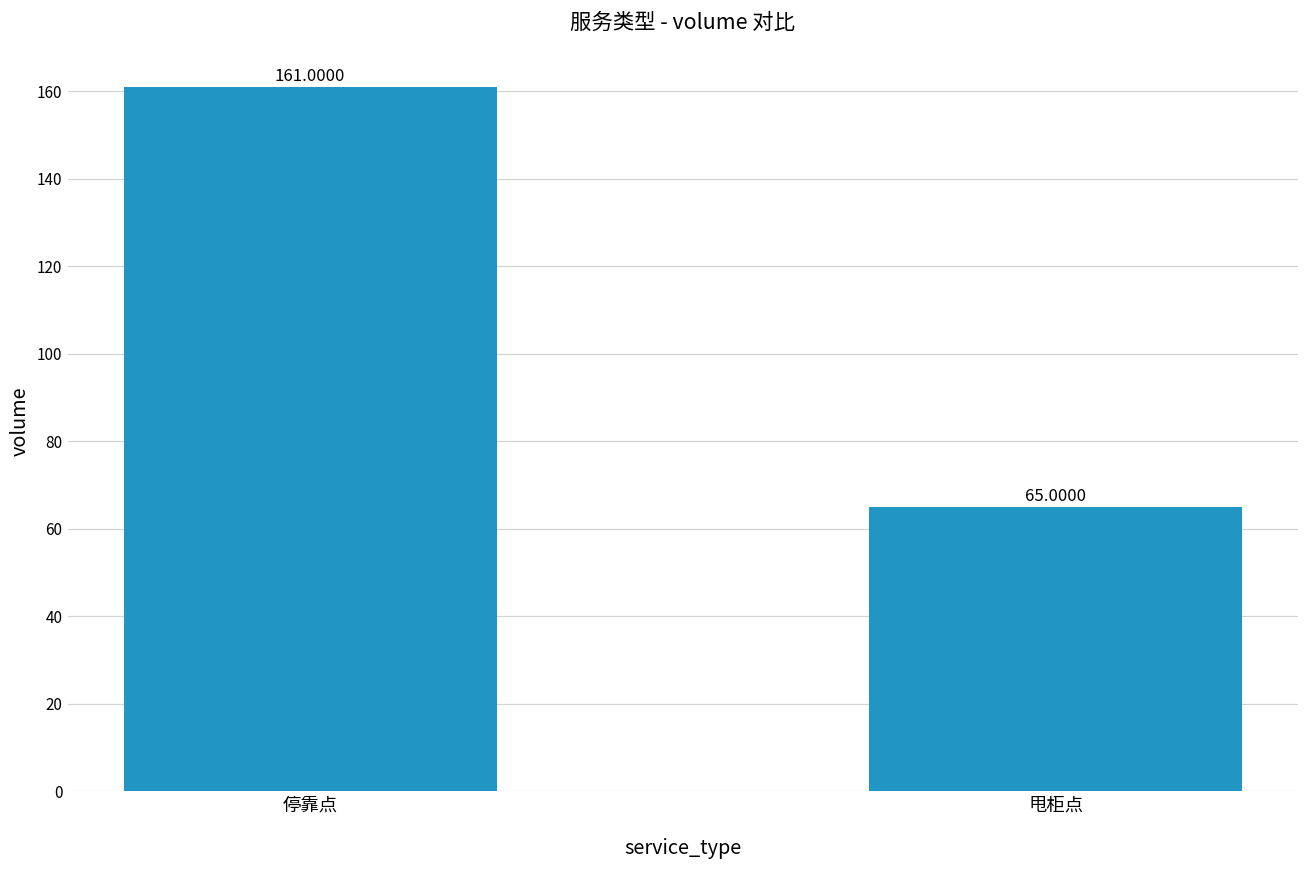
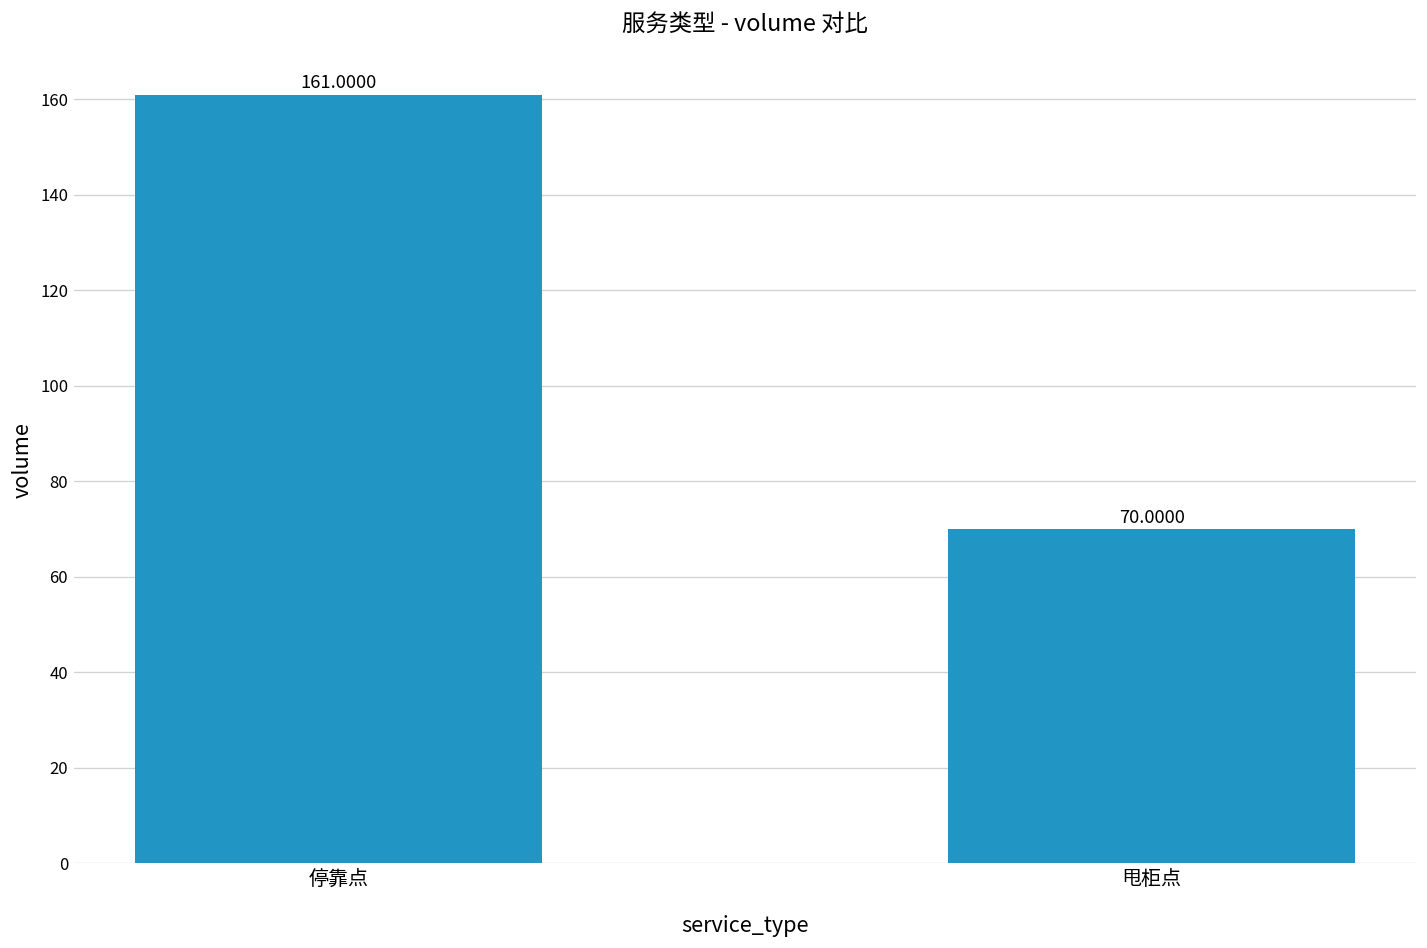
  {
    "停靠点": 161.0000,
-   "甩柜点": 65.0000
+   "甩柜点": 70.0000
  }
